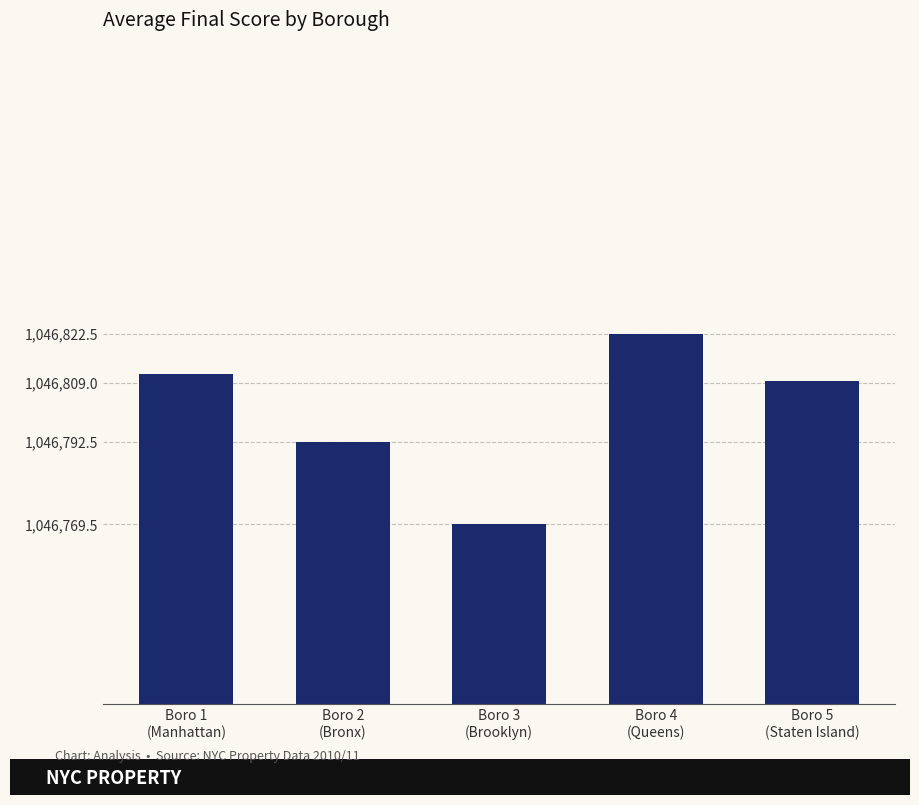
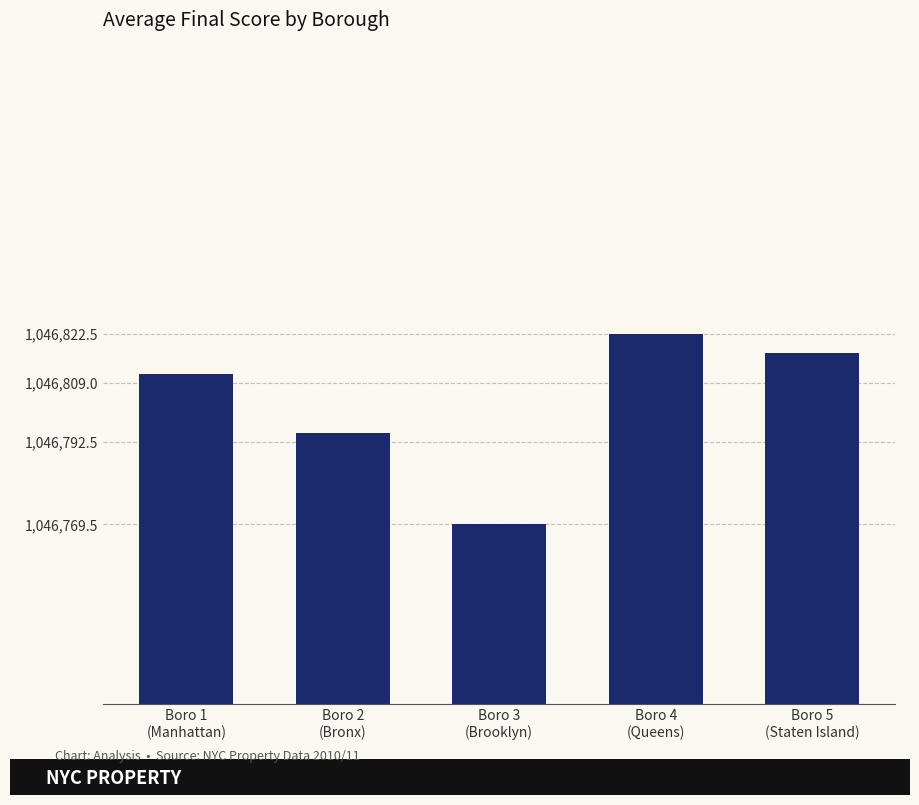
  {
    "Boro 1 (Manhattan)": "1,046,811",
-   "Boro 2 (Bronx)": "1,046,793",
+   "Boro 2 (Bronx)": "1,046,795",
    "Boro 3 (Brooklyn)": "1,046,770",
    "Boro 4 (Queens)": "1,046,823",
-   "Boro 5 (Staten Island)": "1,046,810"
+   "Boro 5 (Staten Island)": "1,046,817"
  }
